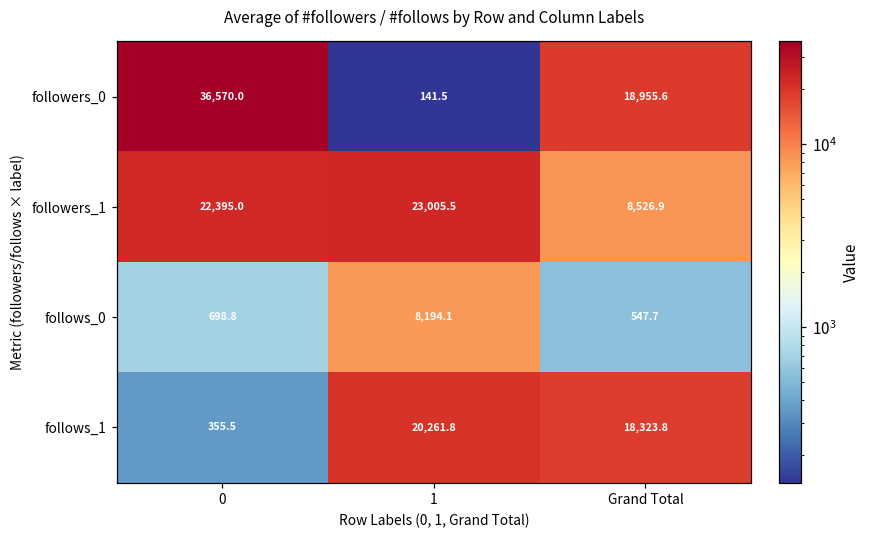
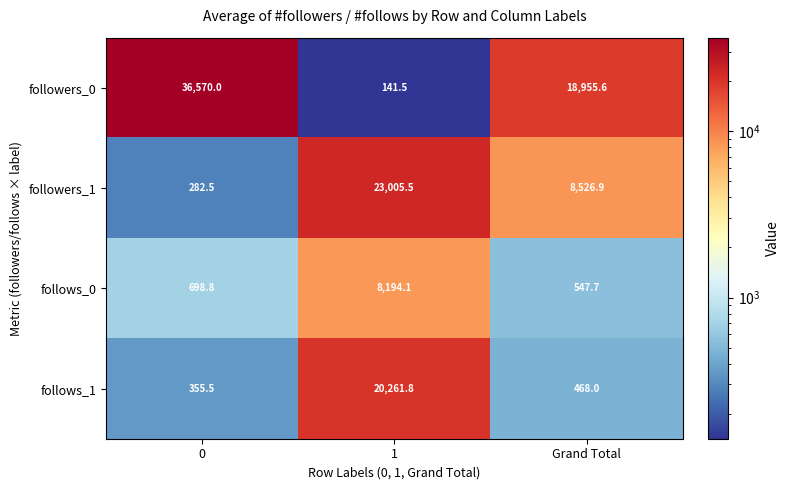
  {
    "followers_0": {
      "0": "36,570.0",
      "1": "141.5",
      "Grand Total": "18,955.6"
    },
    "followers_1": {
-     "0": "22,395.0",
+     "0": "282.5",
      "1": "23,005.5",
      "Grand Total": "8,526.9"
    },
    "follows_0": {
      "0": "698.8",
      "1": "8,194.1",
      "Grand Total": "547.7"
    },
    "follows_1": {
      "0": "355.5",
      "1": "20,261.8",
-     "Grand Total": "18,323.8"
+     "Grand Total": "468.0"
    }
  }
